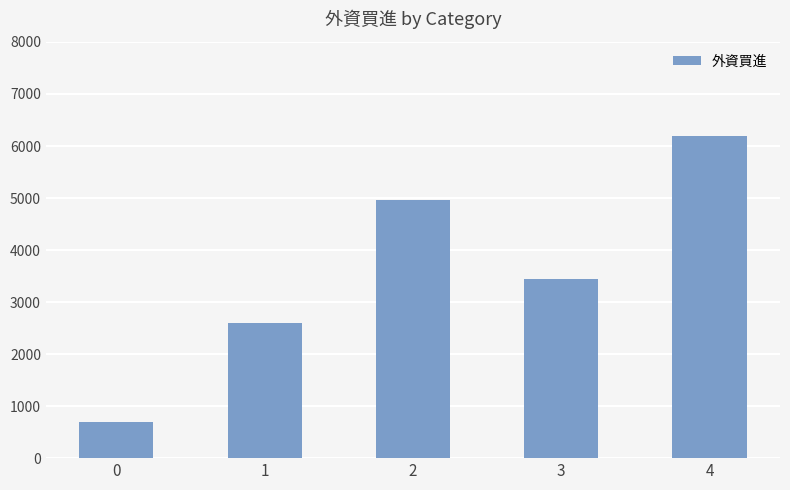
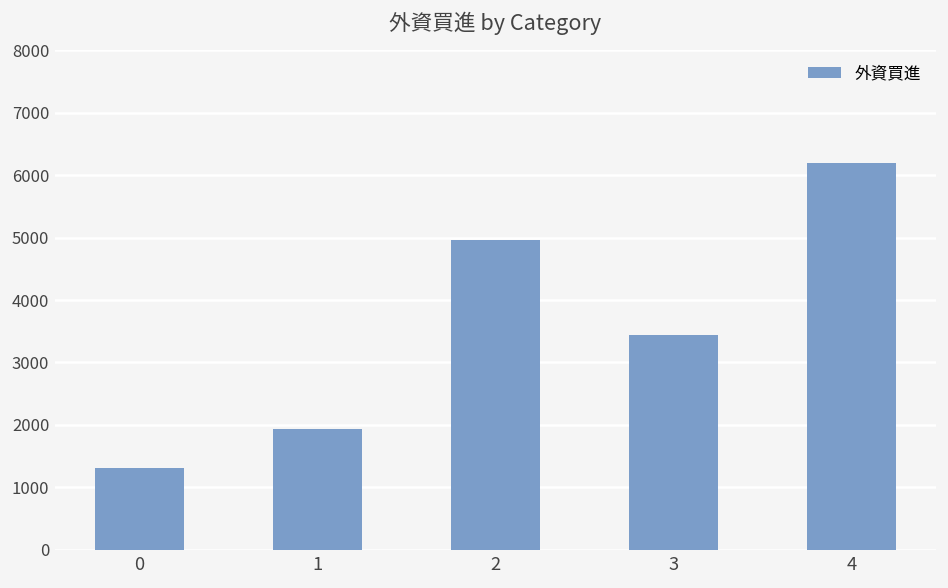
  {
-   "0": 700,
-   "1": 2600,
+   "0": 1300,
+   "1": 1900,
    "2": 5000,
    "3": 3400,
    "4": 6200
  }
